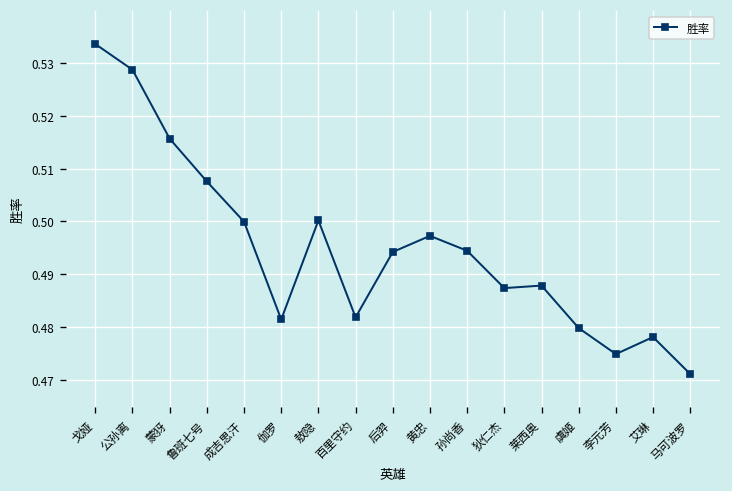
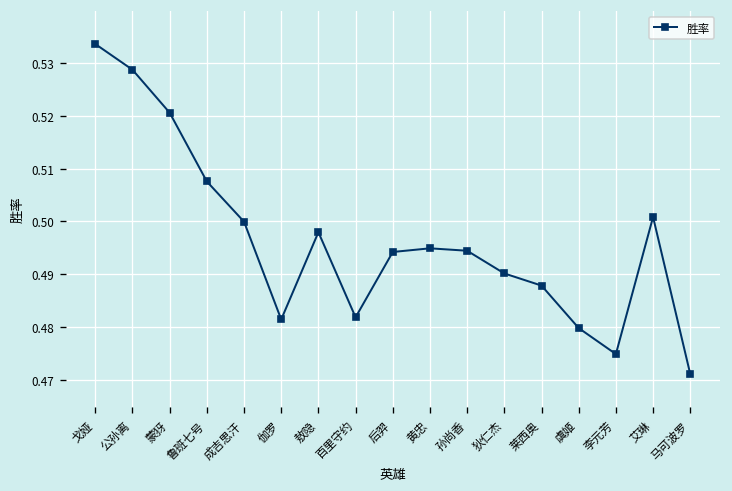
  {
    "戈娅": 0.534,
    "公孙离": 0.529,
-   "蒙犽": 0.516,
+   "蒙犽": 0.521,
    "鲁班七号": 0.508,
    "成吉思汗": 0.500,
    "伽罗": 0.481,
-   "敖隐": 0.500,
+   "敖隐": 0.498,
    "百里守约": 0.482,
    "后羿": 0.494,
-   "黄忠": 0.497,
+   "黄忠": 0.495,
    "孙尚香": 0.494,
-   "狄仁杰": 0.487,
+   "狄仁杰": 0.490,
    "莱西奥": 0.488,
    "虞姬": 0.480,
    "李元芳": 0.475,
-   "艾琳": 0.478,
+   "艾琳": 0.501,
    "马可波罗": 0.471
  }
